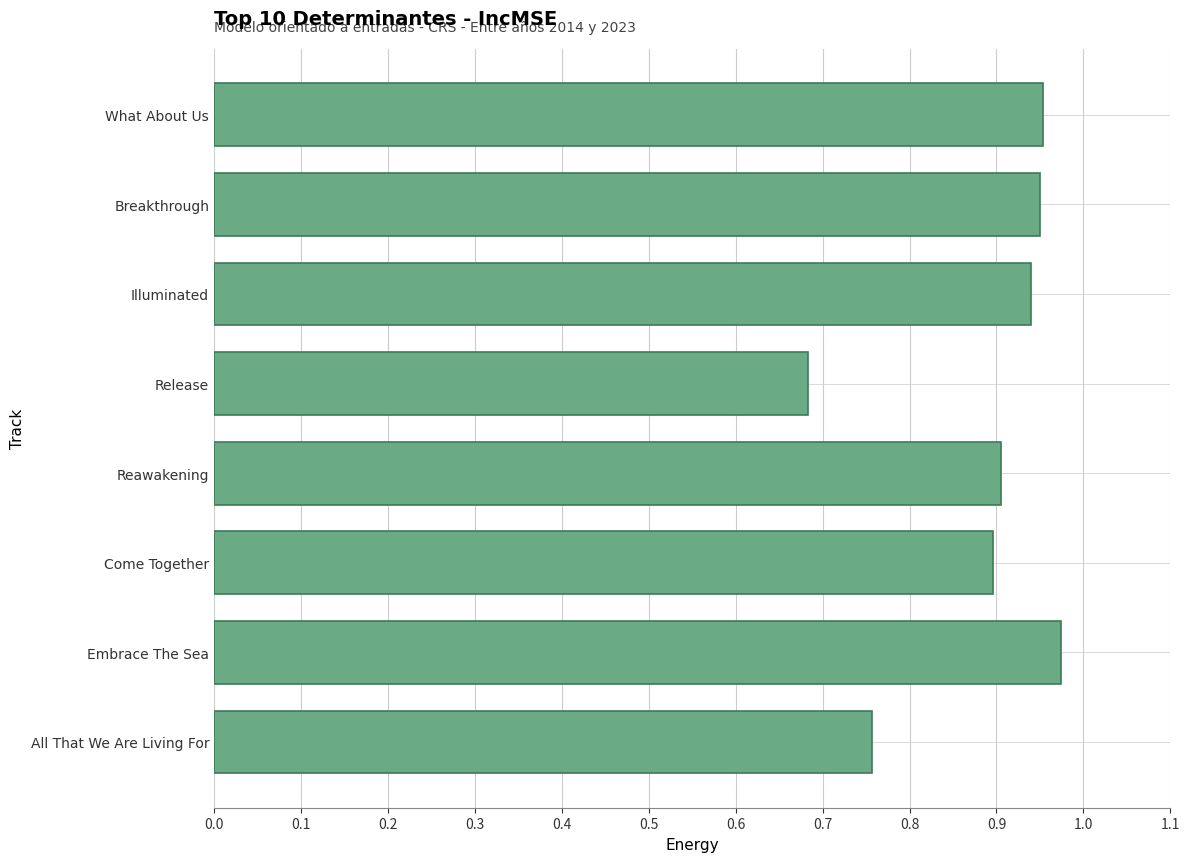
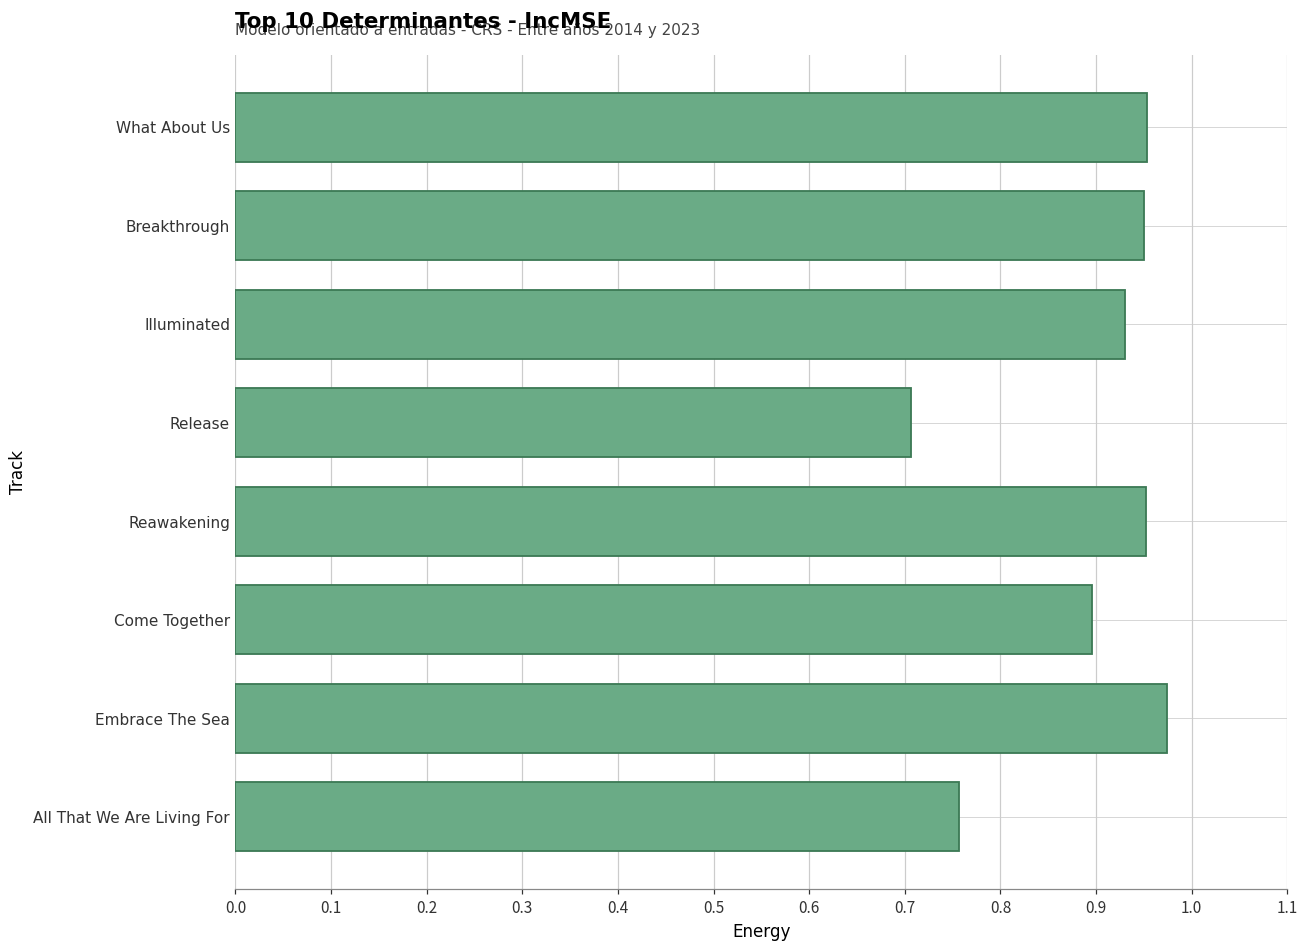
  {
    "What About Us": 0.95,
    "Breakthrough": 0.95,
-   "Illuminated": 0.94,
-   "Release": 0.68,
-   "Reawakening": 0.91,
+   "Illuminated": 0.93,
+   "Release": 0.71,
+   "Reawakening": 0.95,
    "Come Together": 0.90,
    "Embrace The Sea": 0.97,
    "All That We Are Living For": 0.76
  }
